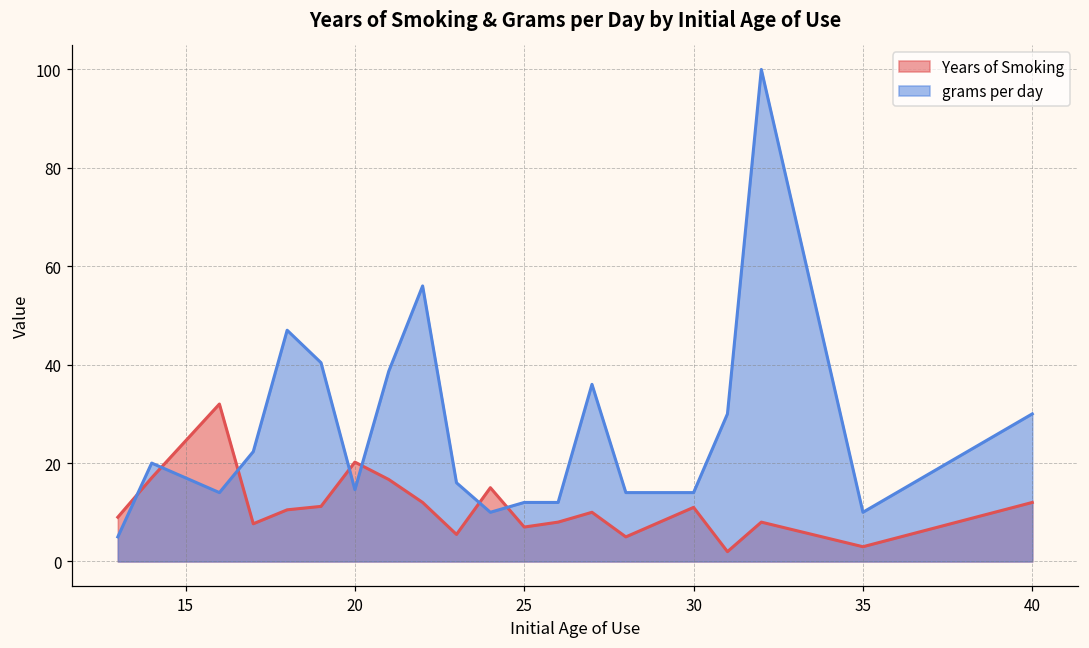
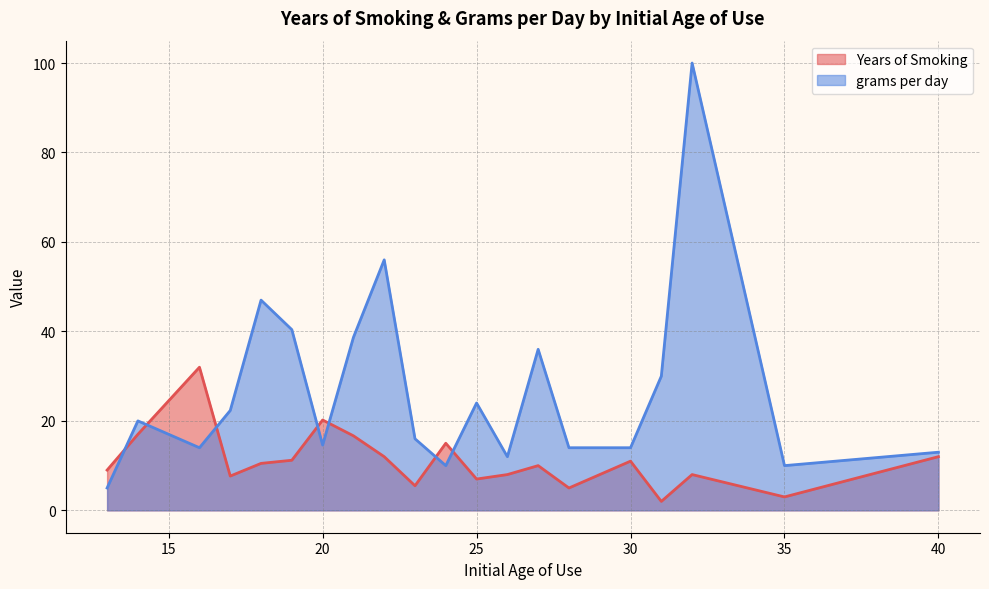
  {
    "Years of Smoking": {
      "20": 20,
      "25": 7,
      "30": 11,
      "35": 3,
      "40": 12
    },
    "grams per day": {
      "20": 15,
-     "25": 12,
+     "25": 24,
      "30": 14,
      "35": 10,
-     "40": 30
+     "40": 13
    }
  }
